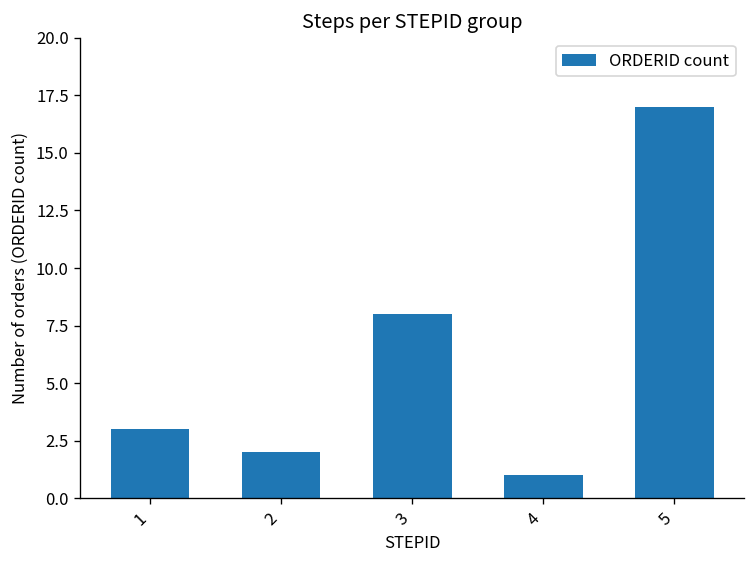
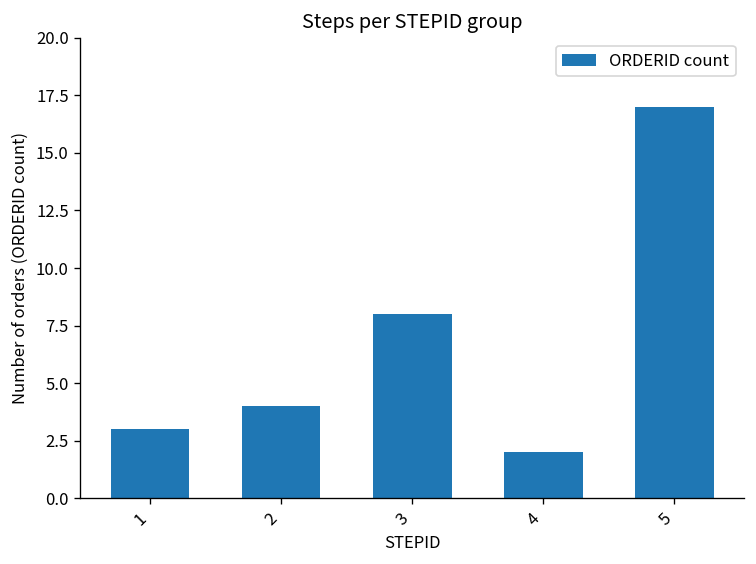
  {
    "1": 3,
-   "2": 2,
+   "2": 4,
    "3": 8,
-   "4": 1,
+   "4": 2,
    "5": 17
  }
